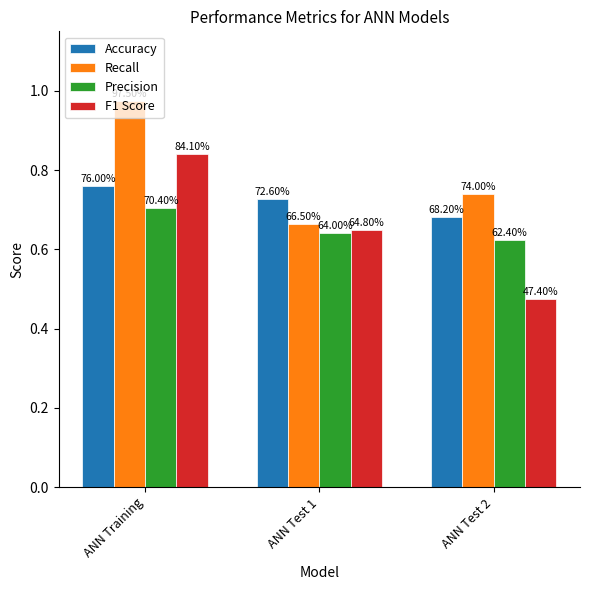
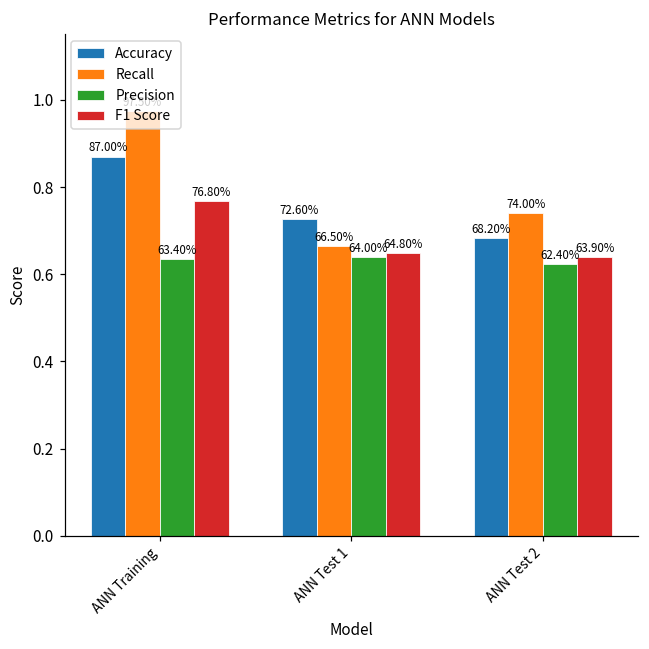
  {
    "Accuracy": {
-     "ANN Training": "76.00%",
+     "ANN Training": "87.00%",
      "ANN Test 1": "72.60%",
      "ANN Test 2": "68.20%"
    },
    "Recall": {
      "ANN Test 1": "66.50%",
      "ANN Test 2": "74.00%"
    },
    "Precision": {
-     "ANN Training": "70.40%",
+     "ANN Training": "63.40%",
      "ANN Test 1": "64.00%",
      "ANN Test 2": "62.40%"
    },
    "F1 Score": {
-     "ANN Training": "84.10%",
+     "ANN Training": "76.80%",
      "ANN Test 1": "64.80%",
-     "ANN Test 2": "47.40%"
+     "ANN Test 2": "63.90%"
    }
  }
